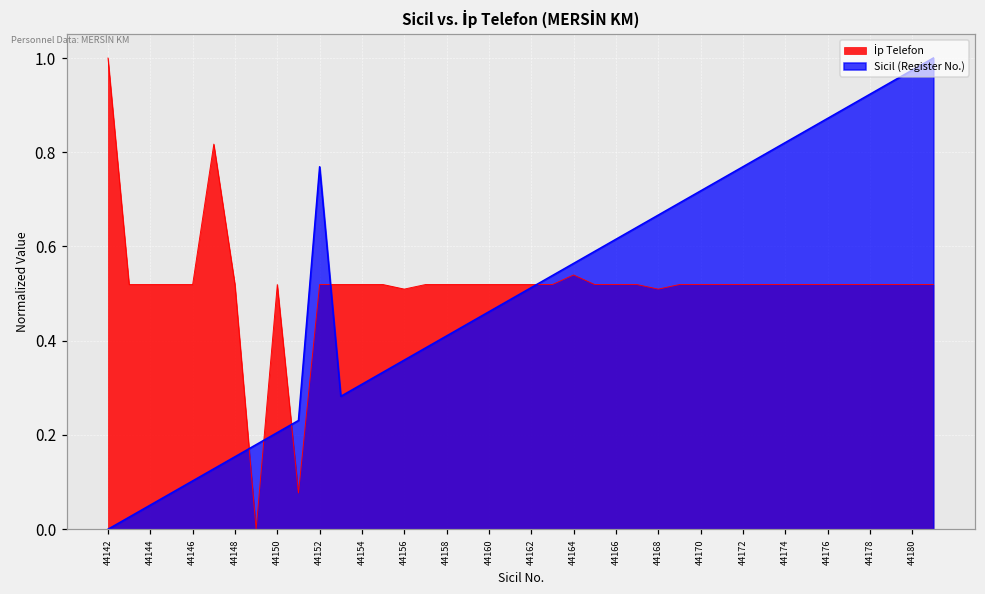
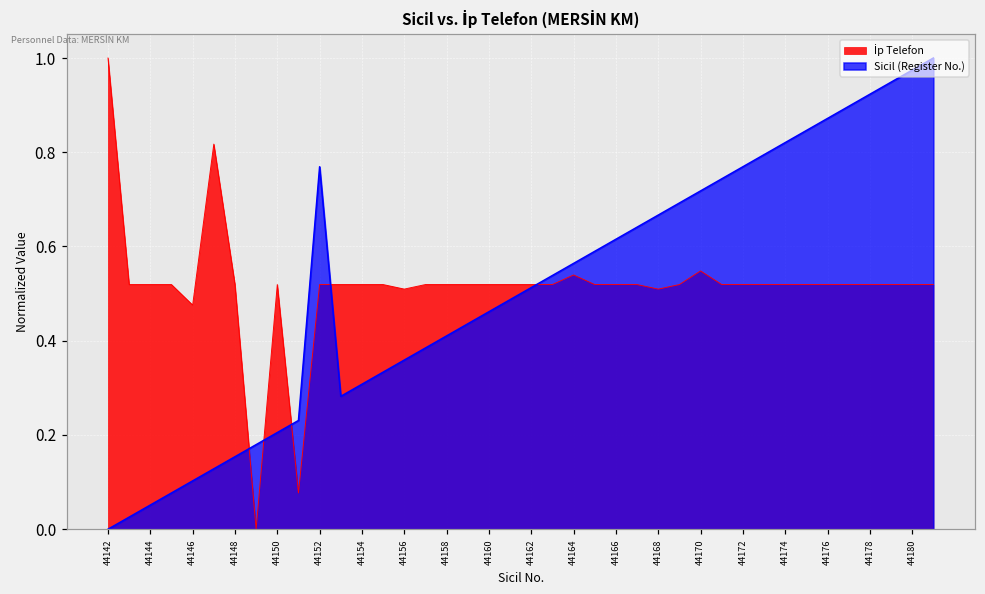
  {
    "İp Telefon": {
      "44142": 1.00,
      "44144": 0.52,
-     "44146": 0.52,
+     "44146": 0.48,
      "44148": 0.52,
      "44150": 0.52,
      "44152": 0.52,
      "44154": 0.52,
      "44156": 0.51,
      "44158": 0.52,
      "44160": 0.52,
      "44162": 0.52,
      "44164": 0.54,
      "44166": 0.52,
      "44168": 0.51,
-     "44170": 0.52,
+     "44170": 0.55,
      "44172": 0.52,
      "44174": 0.52,
      "44176": 0.52,
      "44178": 0.52,
      "44180": 0.52
    },
    "Sicil (Register No.)": {
      "44142": 0.00,
      "44144": 0.05,
      "44146": 0.10,
      "44148": 0.15,
      "44150": 0.21,
      "44152": 0.77,
      "44154": 0.31,
      "44156": 0.36,
      "44158": 0.41,
      "44160": 0.46,
      "44162": 0.51,
      "44164": 0.56,
      "44166": 0.62,
      "44168": 0.67,
      "44170": 0.72,
      "44172": 0.77,
      "44174": 0.82,
      "44176": 0.87,
      "44178": 0.92
    }
  }
